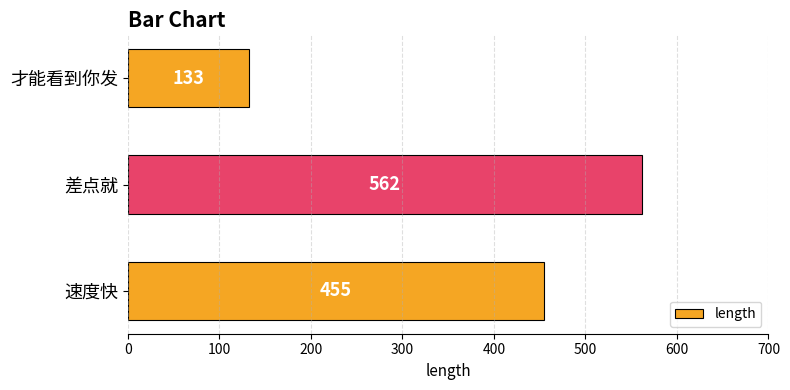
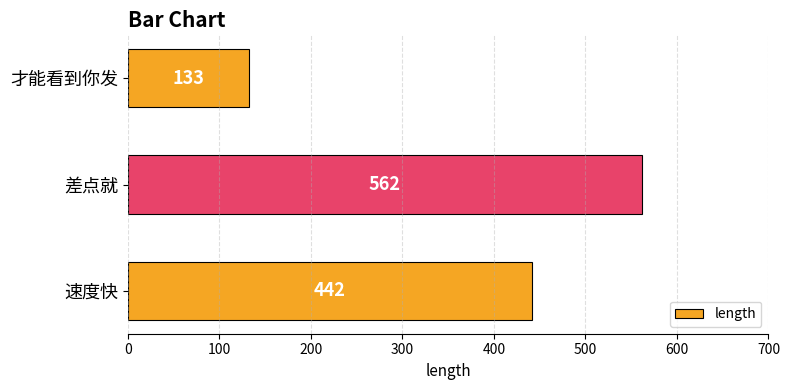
  {
    "才能看到你发": 133,
    "差点就": 562,
-   "速度快": 455
+   "速度快": 442
  }
